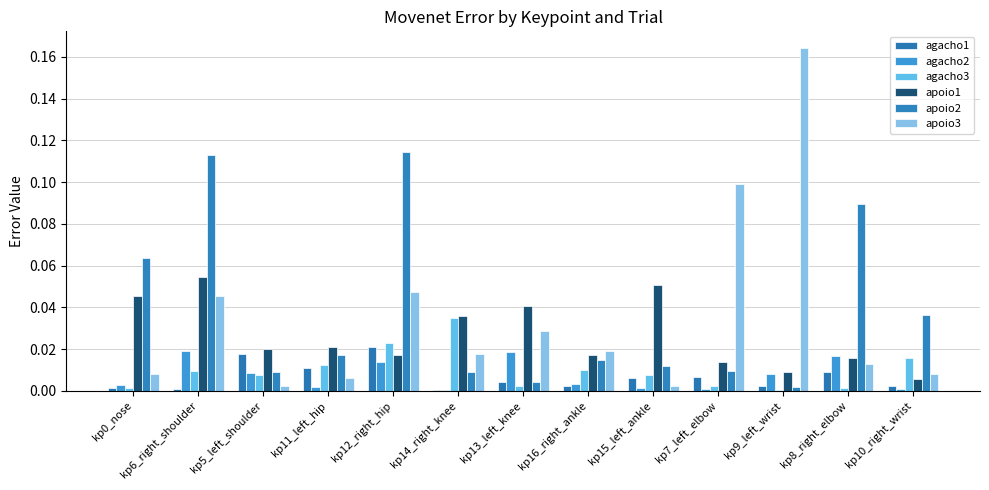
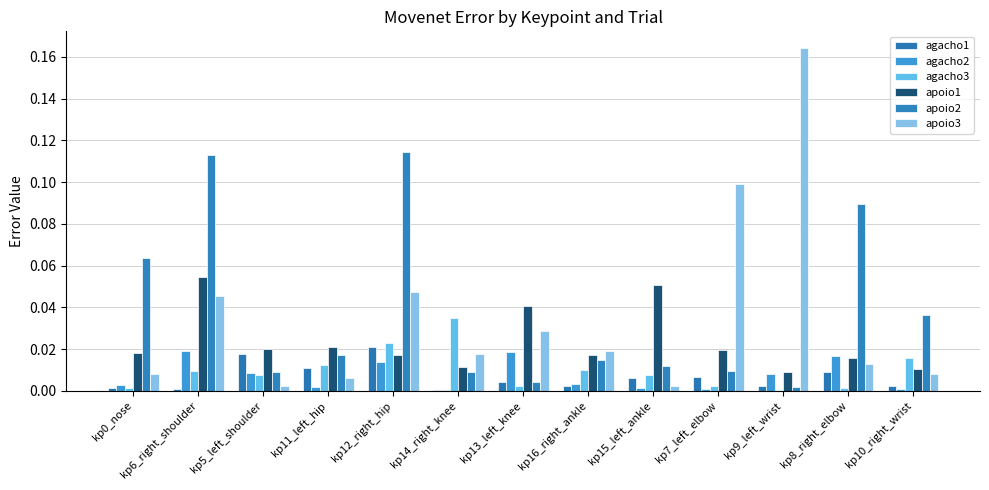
  {
    "apoio1": {
-     "kp0_nose": 0.045,
+     "kp0_nose": 0.018,
      "kp6_right_shoulder": 0.055,
      "kp5_left_shoulder": 0.020,
      "kp11_left_hip": 0.021,
      "kp12_right_hip": 0.017,
-     "kp14_right_knee": 0.036,
+     "kp14_right_knee": 0.011,
      "kp13_left_knee": 0.041,
      "kp16_right_ankle": 0.017,
      "kp15_left_ankle": 0.051,
-     "kp7_left_elbow": 0.014,
+     "kp7_left_elbow": 0.020,
      "kp9_left_wrist": 0.009,
      "kp8_right_elbow": 0.016,
-     "kp10_right_wrist": 0.006
+     "kp10_right_wrist": 0.010
    }
  }
